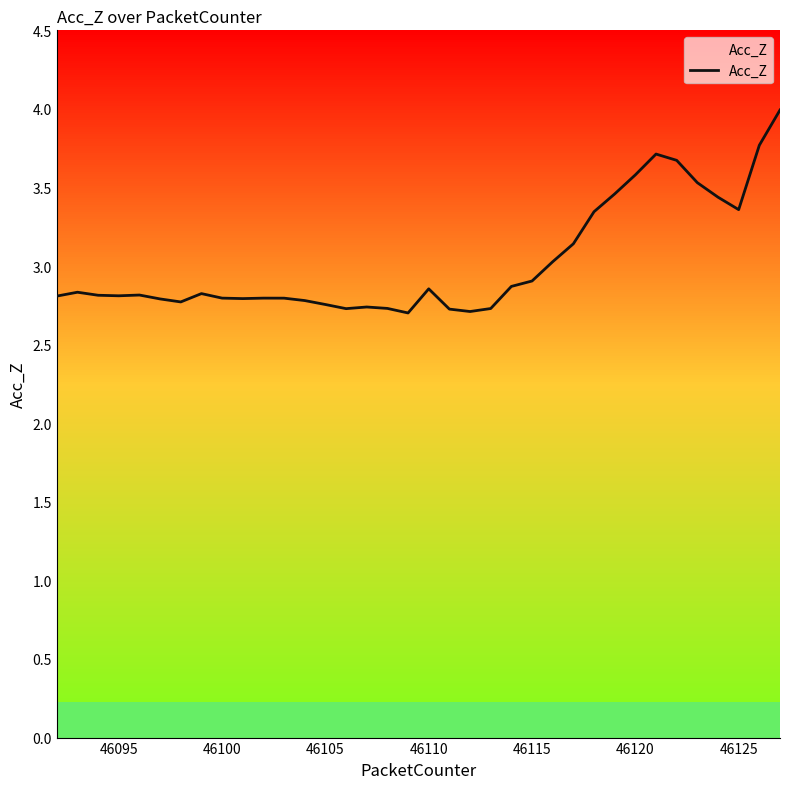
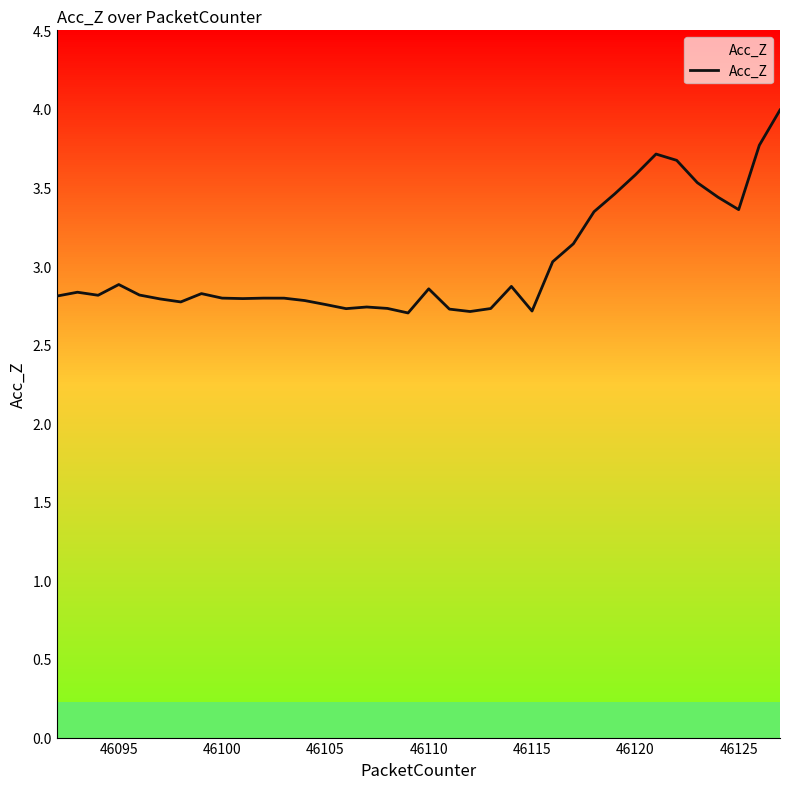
  {
-   "46095": 2.81,
+   "46095": 2.88,
    "46100": 2.80,
    "46105": 2.76,
    "46110": 2.86,
-   "46115": 2.91,
+   "46115": 2.71,
    "46120": 3.58,
    "46125": 3.36
  }
